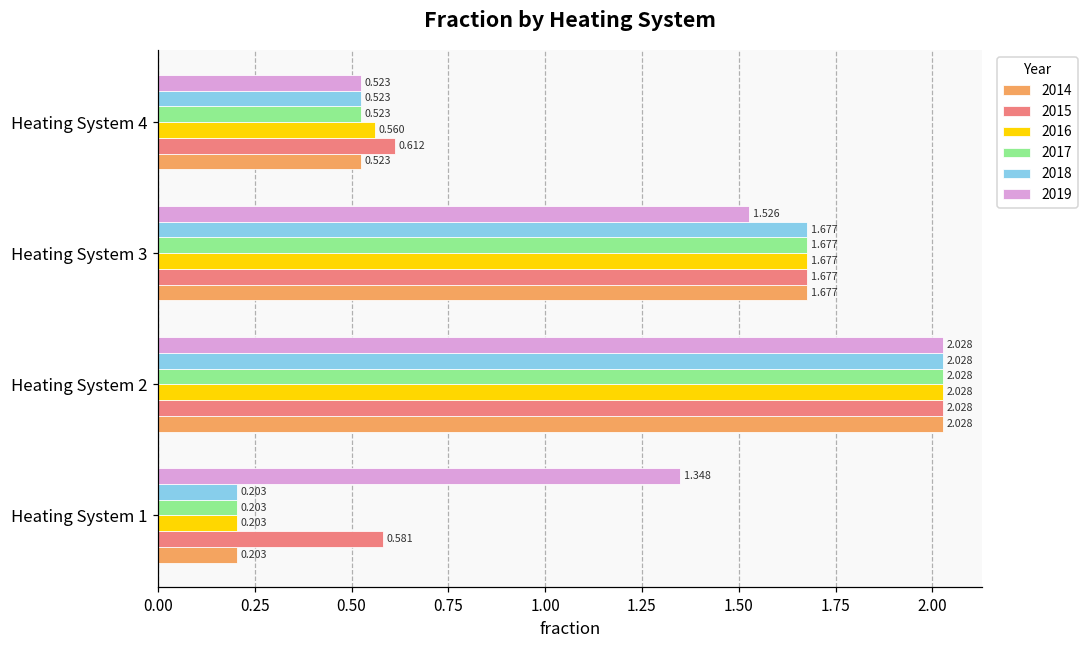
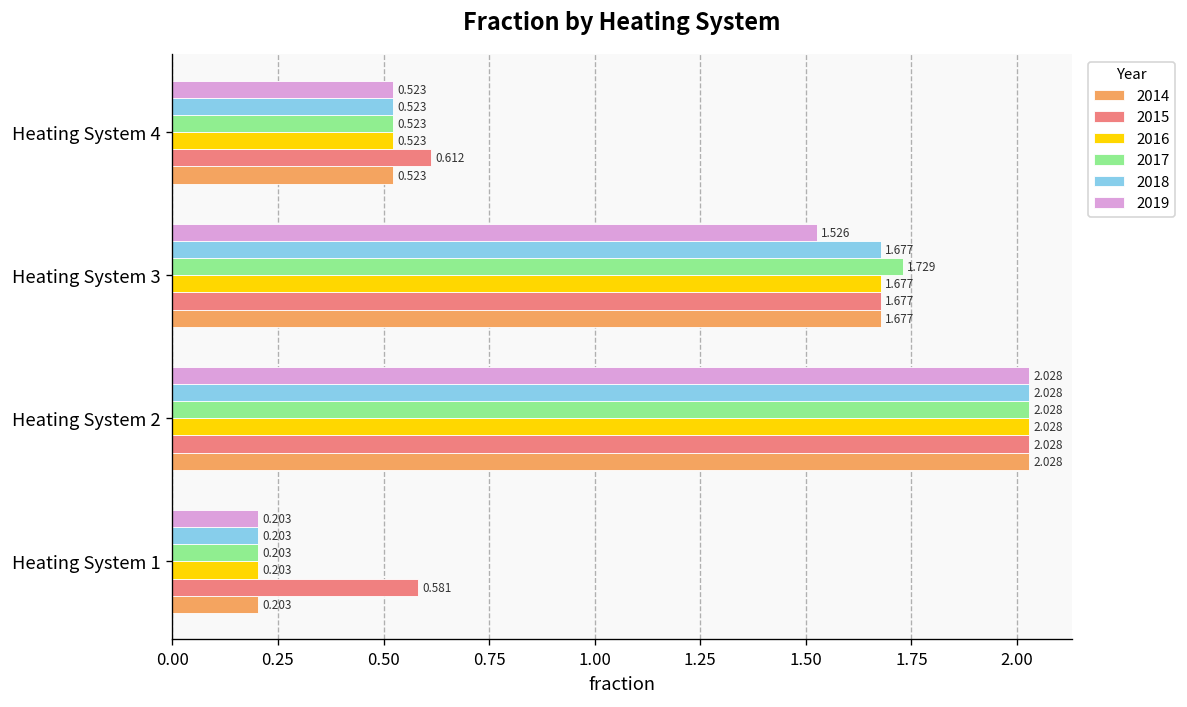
  {
    "2016": {
-     "Heating System 4": 0.560,
+     "Heating System 4": 0.523,
      "Heating System 3": 1.677,
      "Heating System 2": 2.028,
      "Heating System 1": 0.203
    },
    "2017": {
      "Heating System 4": 0.523,
-     "Heating System 3": 1.677,
+     "Heating System 3": 1.729,
      "Heating System 2": 2.028,
      "Heating System 1": 0.203
    },
    "2018": {
      "Heating System 4": 0.523,
      "Heating System 3": 1.677,
      "Heating System 2": 2.028,
      "Heating System 1": 0.203
    },
    "2019": {
      "Heating System 4": 0.523,
      "Heating System 3": 1.526,
      "Heating System 2": 2.028,
-     "Heating System 1": 1.348
+     "Heating System 1": 0.203
    }
  }
